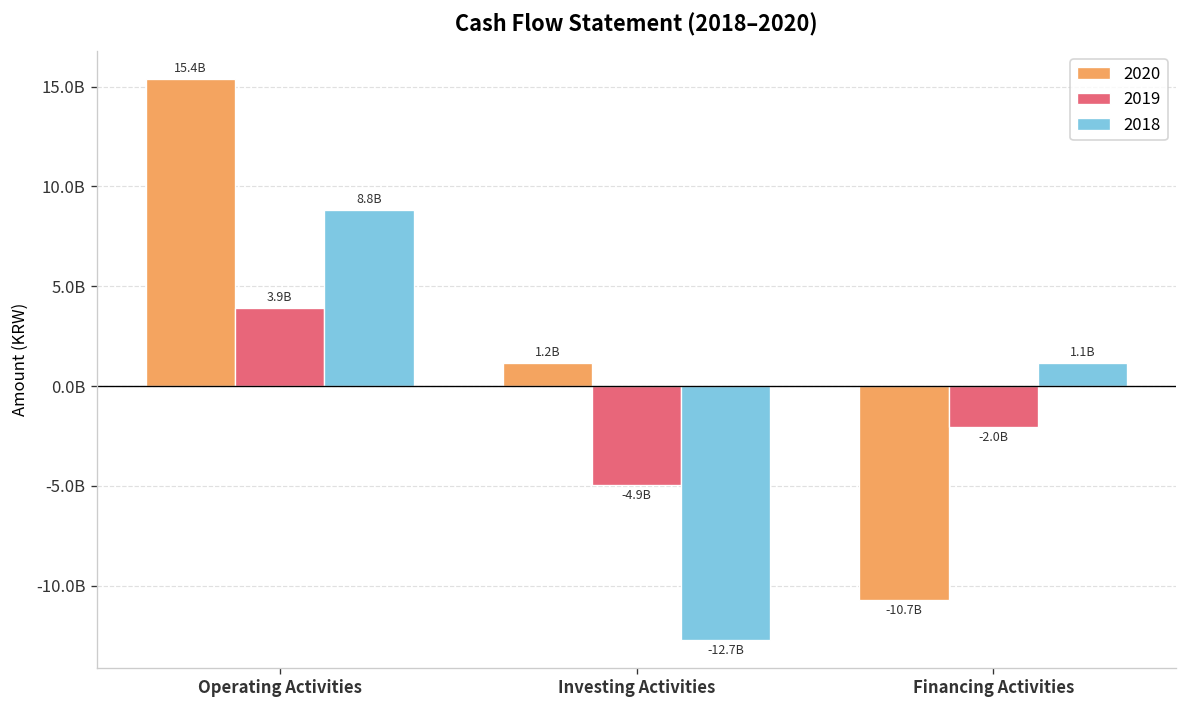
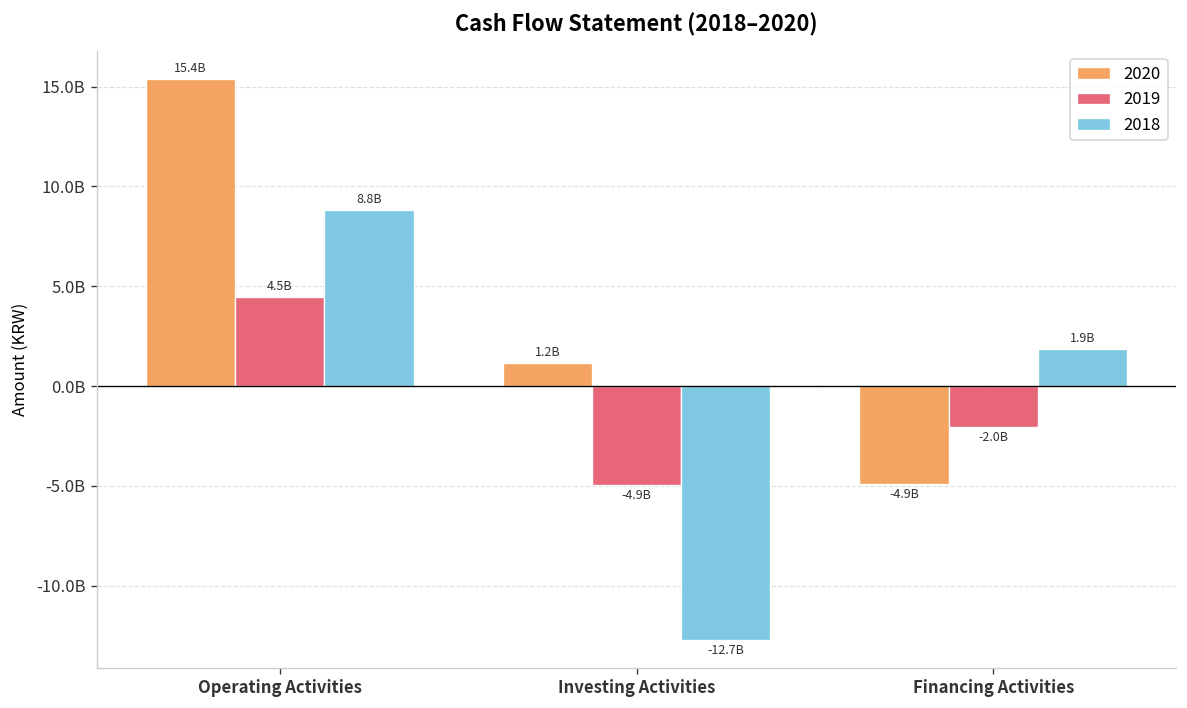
  {
    "2020": {
      "Operating Activities": "15.4B",
      "Investing Activities": "1.2B",
-     "Financing Activities": "-10.7B"
+     "Financing Activities": "-4.9B"
    },
    "2019": {
-     "Operating Activities": "3.9B",
+     "Operating Activities": "4.5B",
      "Investing Activities": "-4.9B",
      "Financing Activities": "-2.0B"
    },
    "2018": {
      "Operating Activities": "8.8B",
      "Investing Activities": "-12.7B",
-     "Financing Activities": "1.1B"
+     "Financing Activities": "1.9B"
    }
  }
